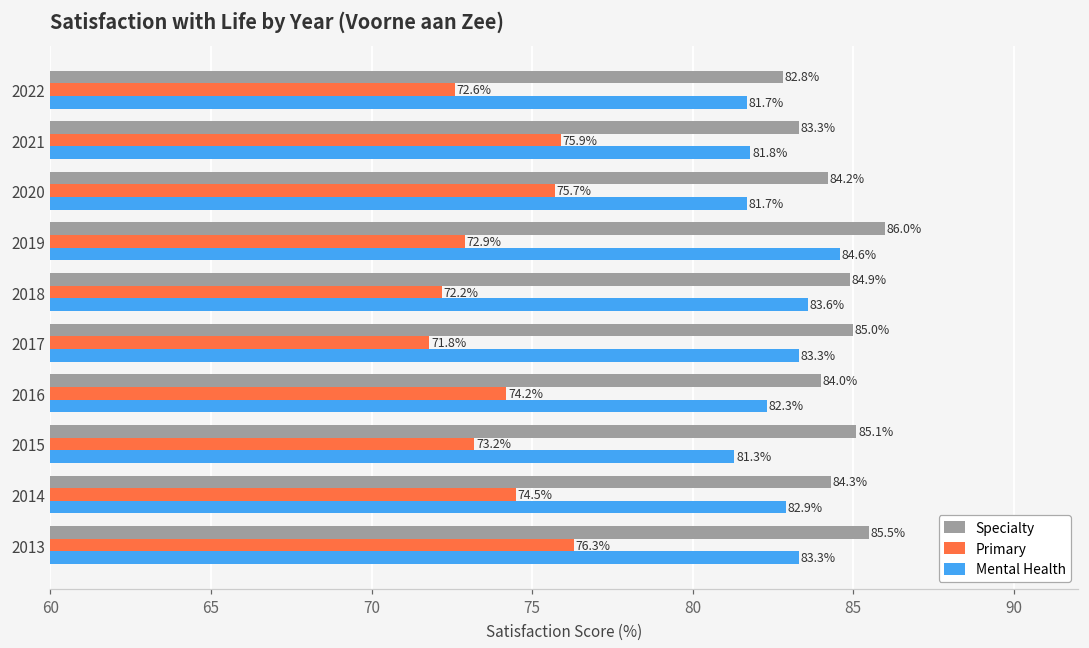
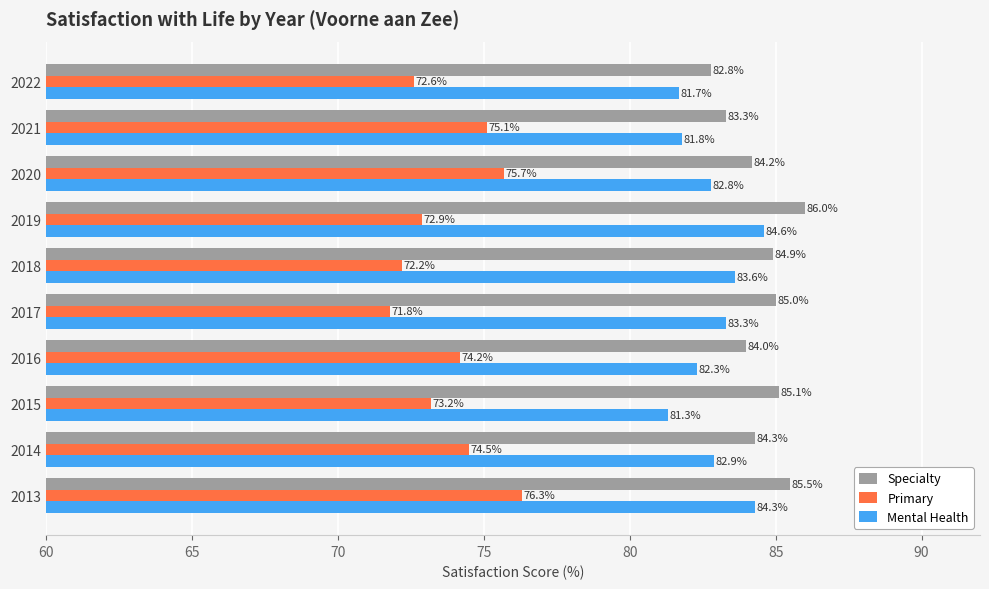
  {
    "Specialty": {
      "2022": "82.8%",
      "2021": "83.3%",
      "2020": "84.2%",
      "2019": "86.0%",
      "2018": "84.9%",
      "2017": "85.0%",
      "2016": "84.0%",
      "2015": "85.1%",
      "2014": "84.3%",
      "2013": "85.5%"
    },
    "Primary": {
      "2022": "72.6%",
-     "2021": "75.9%",
+     "2021": "75.1%",
      "2020": "75.7%",
      "2019": "72.9%",
      "2018": "72.2%",
      "2017": "71.8%",
      "2016": "74.2%",
      "2015": "73.2%",
      "2014": "74.5%",
      "2013": "76.3%"
    },
    "Mental Health": {
      "2022": "81.7%",
      "2021": "81.8%",
-     "2020": "81.7%",
+     "2020": "82.8%",
      "2019": "84.6%",
      "2018": "83.6%",
      "2017": "83.3%",
      "2016": "82.3%",
      "2015": "81.3%",
      "2014": "82.9%",
-     "2013": "83.3%"
+     "2013": "84.3%"
    }
  }
